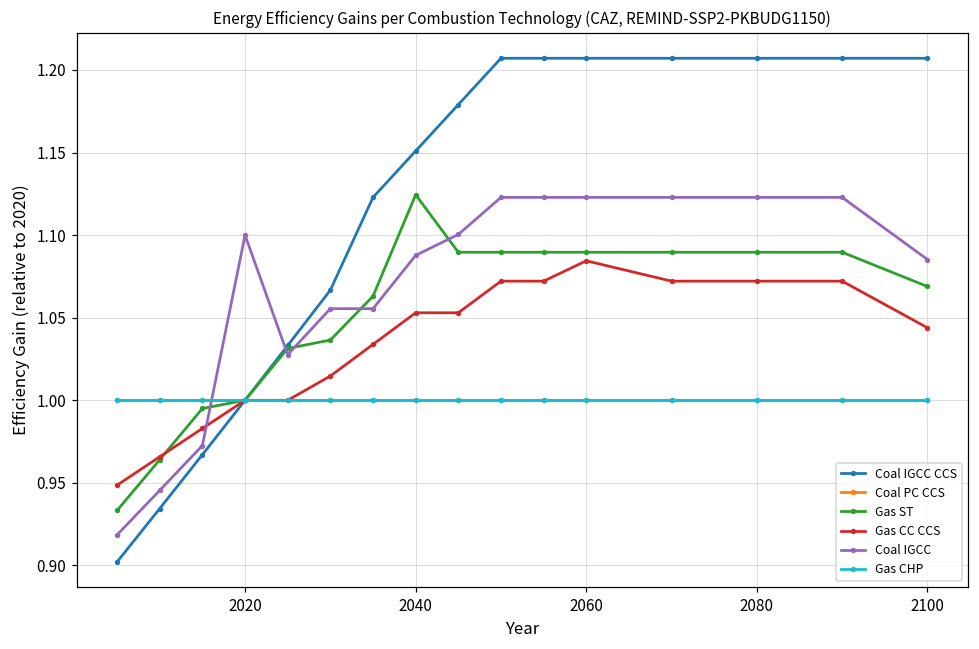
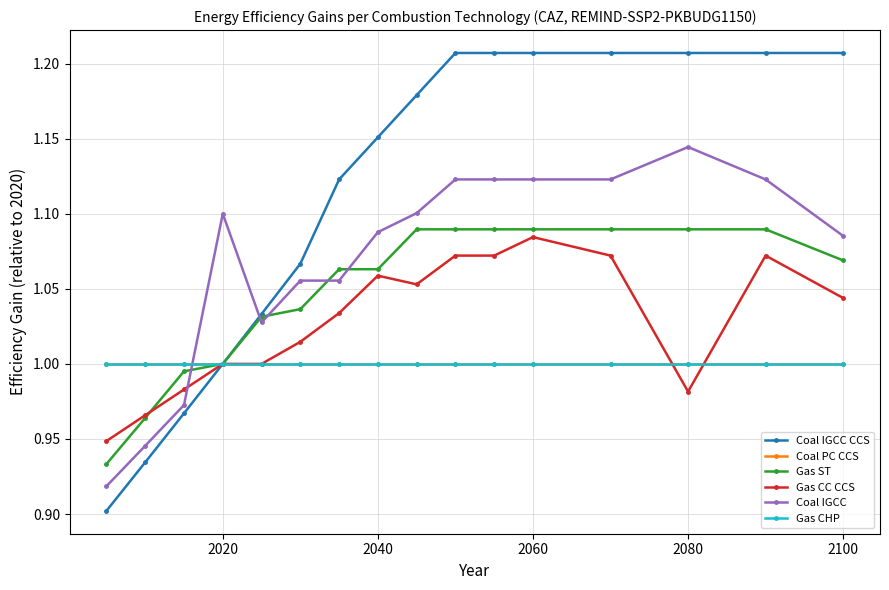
  {
    "Coal IGCC CCS": {
      "2040": 1.151,
      "2060": 1.207,
      "2080": 1.207,
      "2100": 1.207
    },
    "Gas CHP": {
      "2040": 1.000,
      "2060": 1.000,
      "2080": 1.000,
      "2100": 1.000
    },
    "Gas ST": {
-     "2040": 1.124,
+     "2040": 1.063,
      "2060": 1.090,
      "2080": 1.090,
      "2100": 1.069
    },
    "Gas CC CCS": {
-     "2040": 1.053,
+     "2040": 1.059,
      "2060": 1.084,
-     "2080": 1.072,
+     "2080": 0.982,
      "2100": 1.044
    },
    "Coal IGCC": {
      "2020": 1.100,
      "2040": 1.088,
      "2060": 1.123,
-     "2080": 1.123,
+     "2080": 1.144,
      "2100": 1.085
    }
  }
